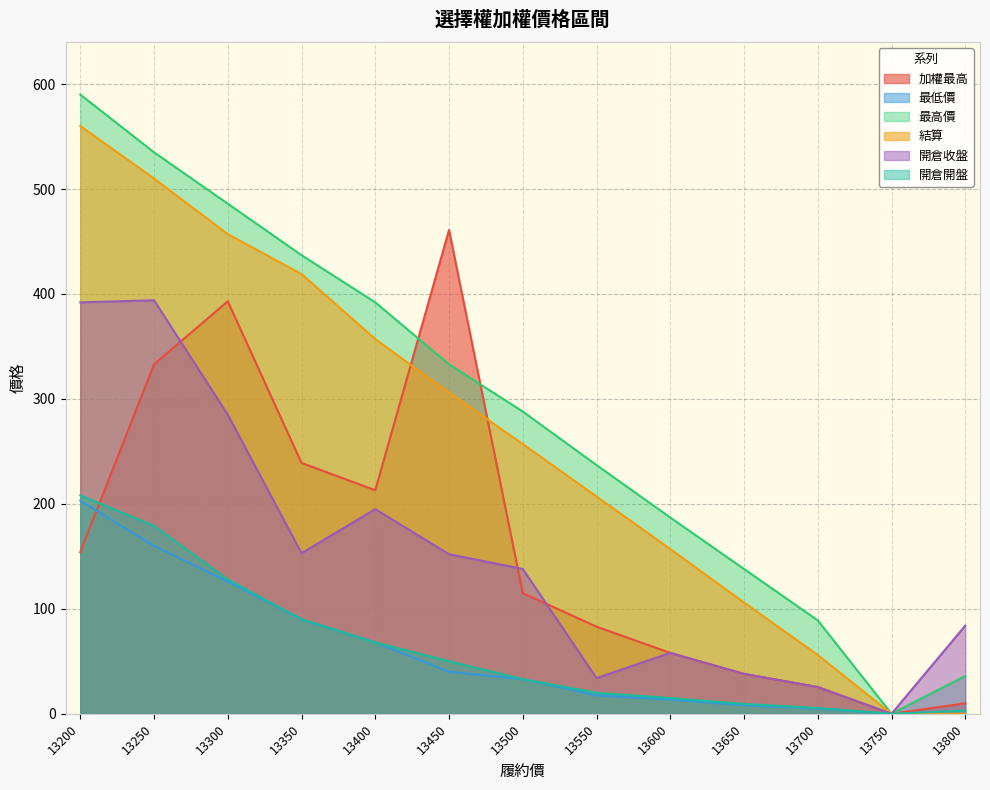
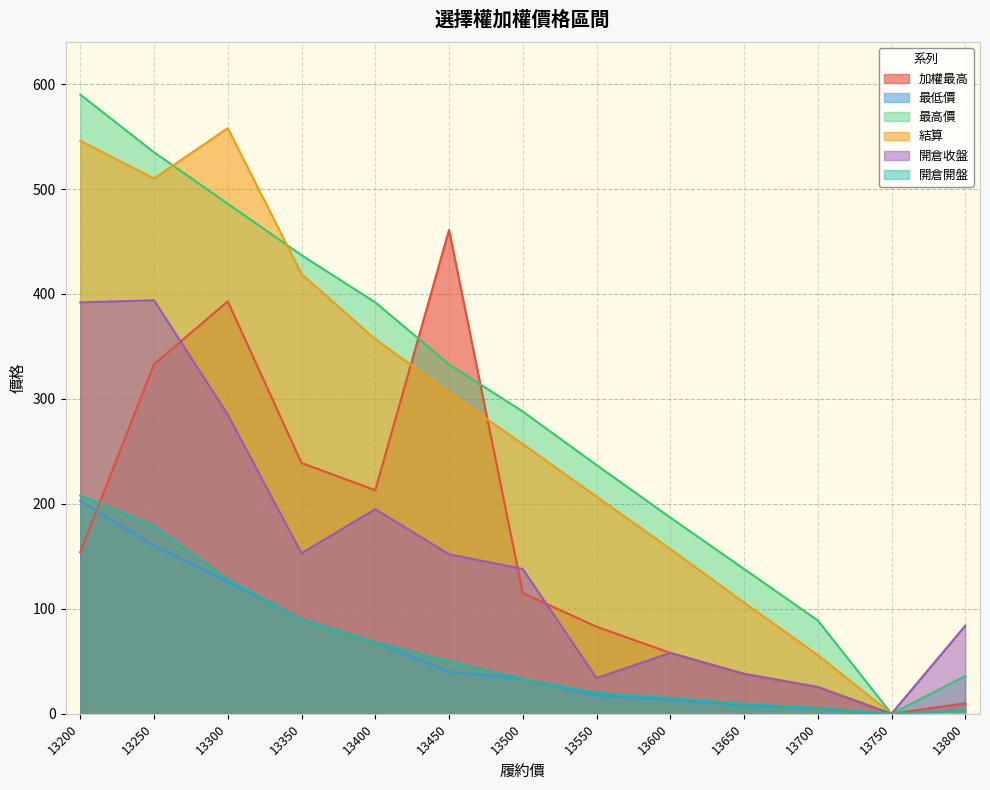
  {
    "加權最高": {
      "13200": 154,
      "13250": 333,
      "13300": 393,
      "13350": 239,
      "13400": 213,
      "13450": 461,
      "13500": 115,
      "13550": 83,
      "13800": 10
    },
    "結算": {
-     "13200": 560,
+     "13200": 546,
      "13250": 510,
-     "13300": 457,
+     "13300": 558,
      "13350": 419,
      "13400": 357,
      "13450": 306,
      "13500": 257,
      "13550": 207,
      "13600": 157,
      "13650": 106,
      "13700": 56
    },
    "開倉收盤": {
      "13200": 392,
      "13250": 394,
      "13300": 285,
      "13350": 153,
      "13400": 195,
      "13450": 152,
      "13500": 138,
      "13550": 34,
      "13800": 84
    }
  }
